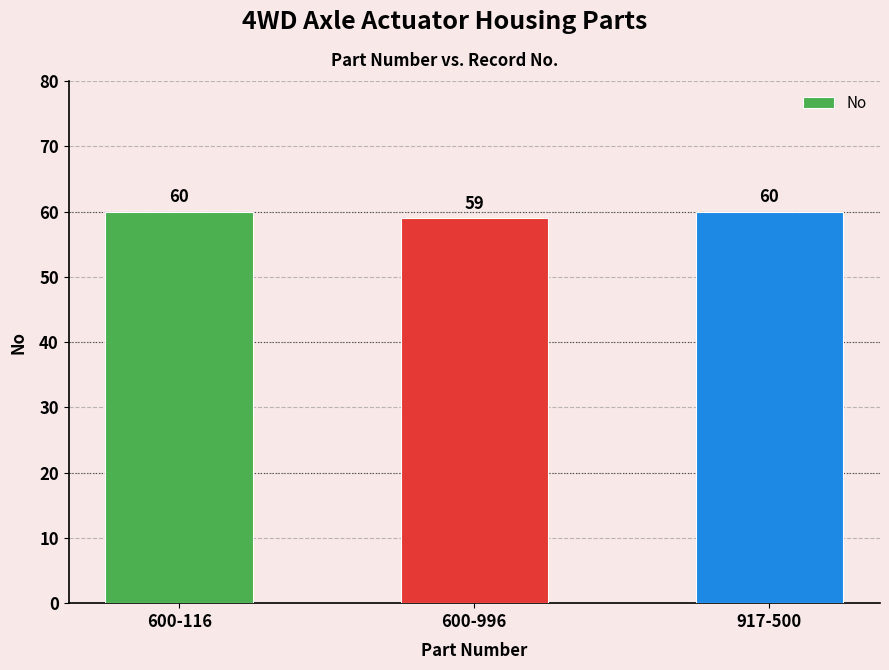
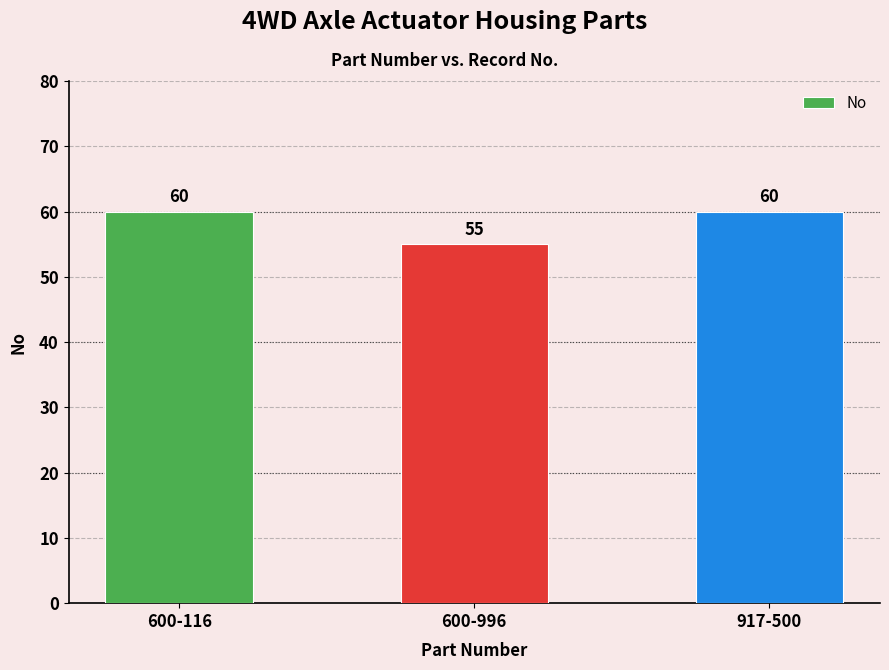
  {
    "600-116": 60,
-   "600-996": 59,
+   "600-996": 55,
    "917-500": 60
  }
